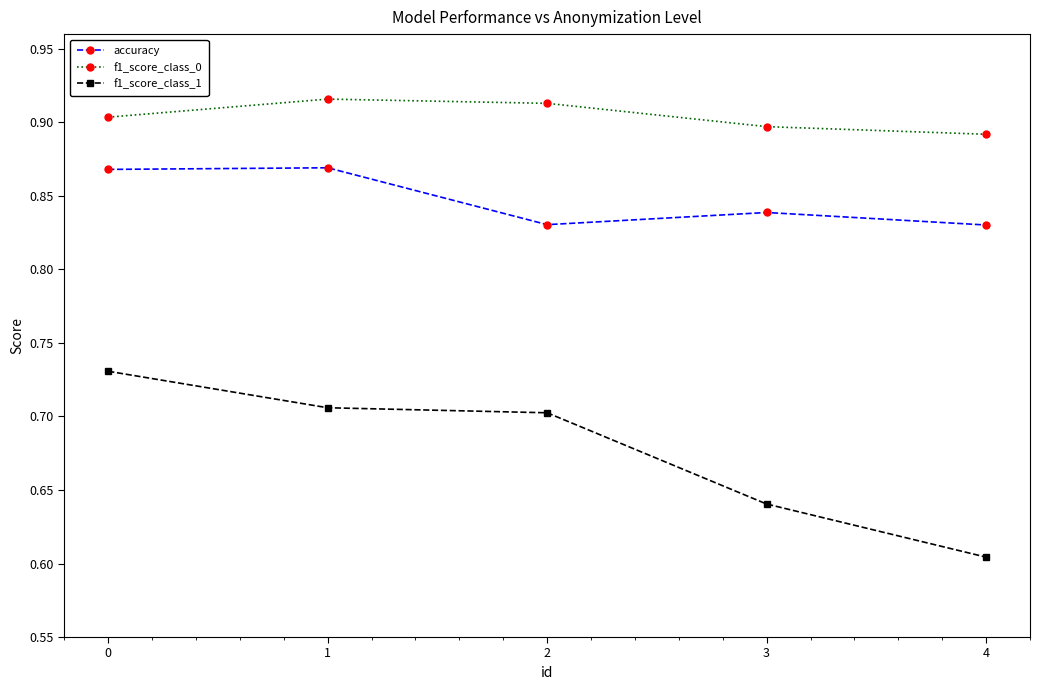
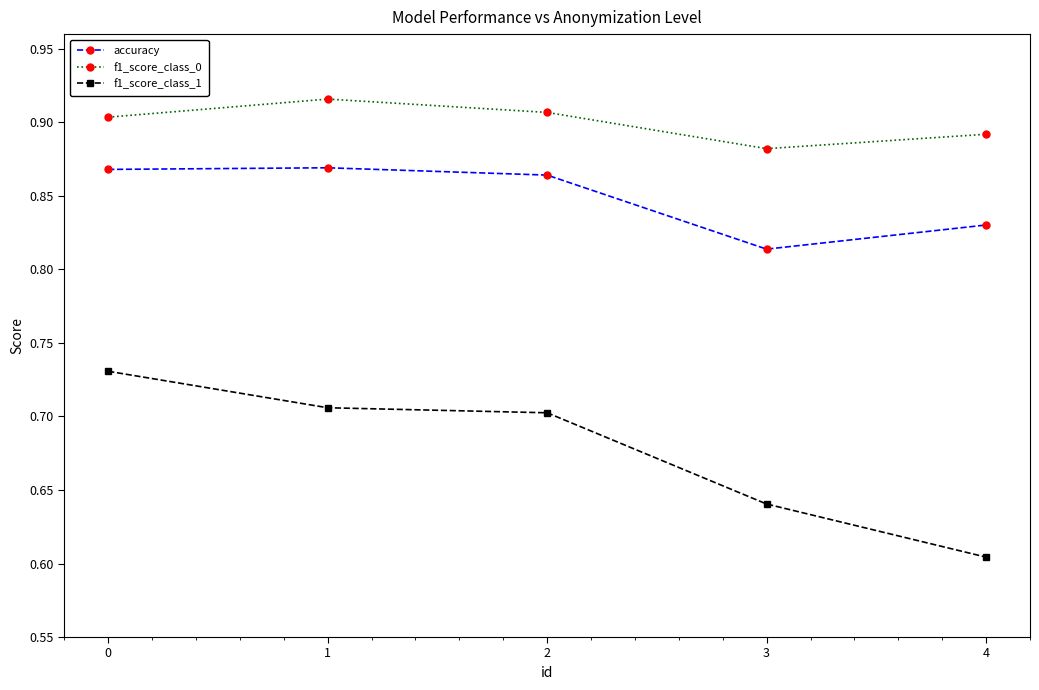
  {
    "accuracy": {
      "0": 0.868,
      "1": 0.869,
-     "2": 0.830,
-     "3": 0.839,
+     "2": 0.864,
+     "3": 0.814,
      "4": 0.830
    },
    "f1_score_class_0": {
      "0": 0.904,
      "1": 0.916,
-     "2": 0.913,
-     "3": 0.897,
+     "2": 0.907,
+     "3": 0.882,
      "4": 0.892
    },
    "f1_score_class_1": {
      "0": 0.731,
      "1": 0.706,
      "2": 0.702,
      "3": 0.640,
      "4": 0.604
    }
  }
